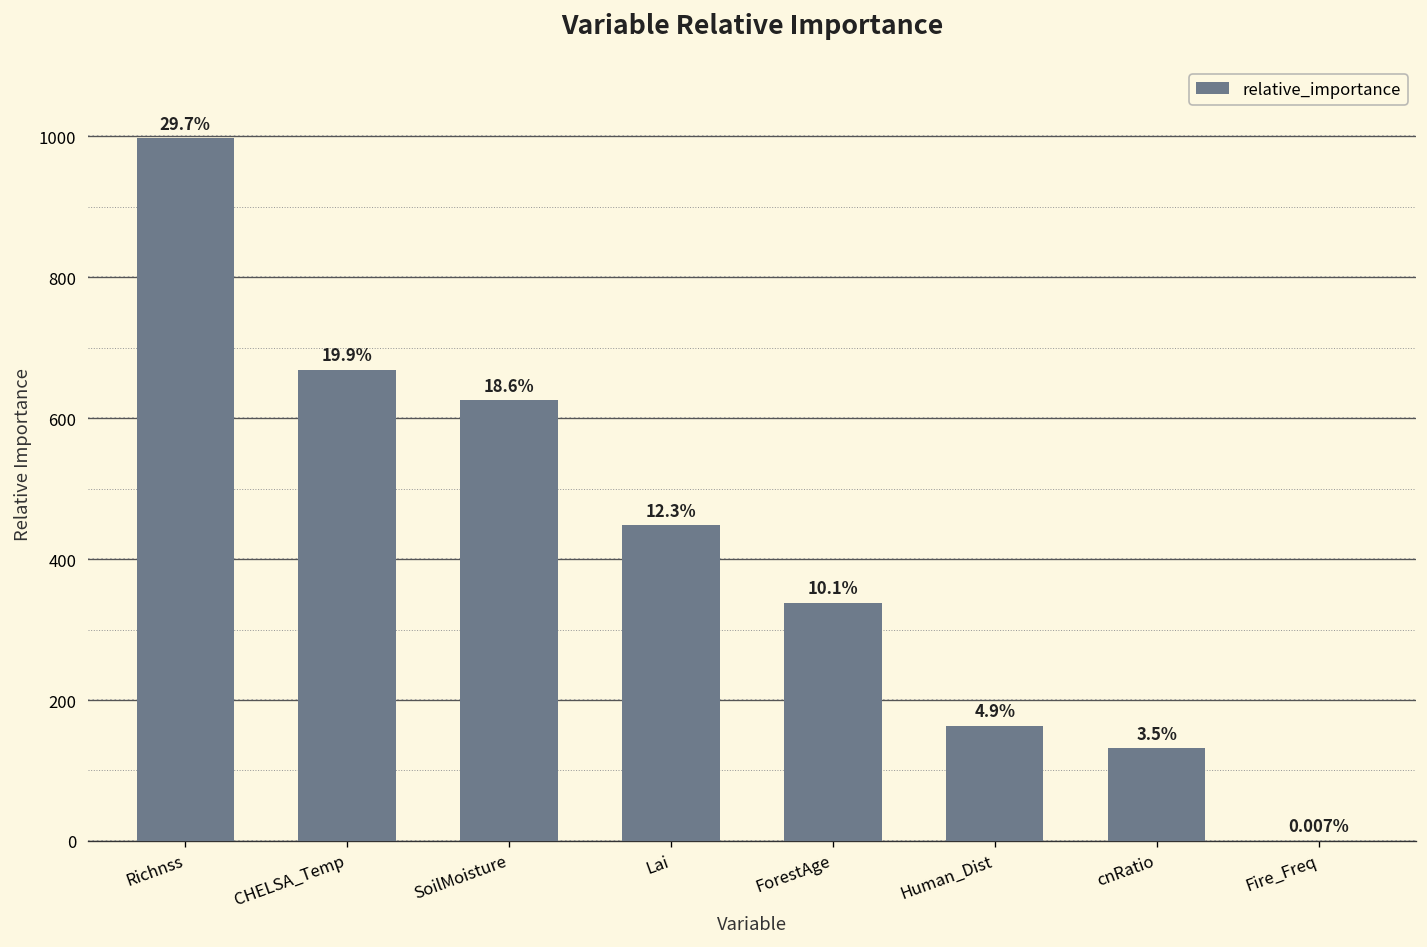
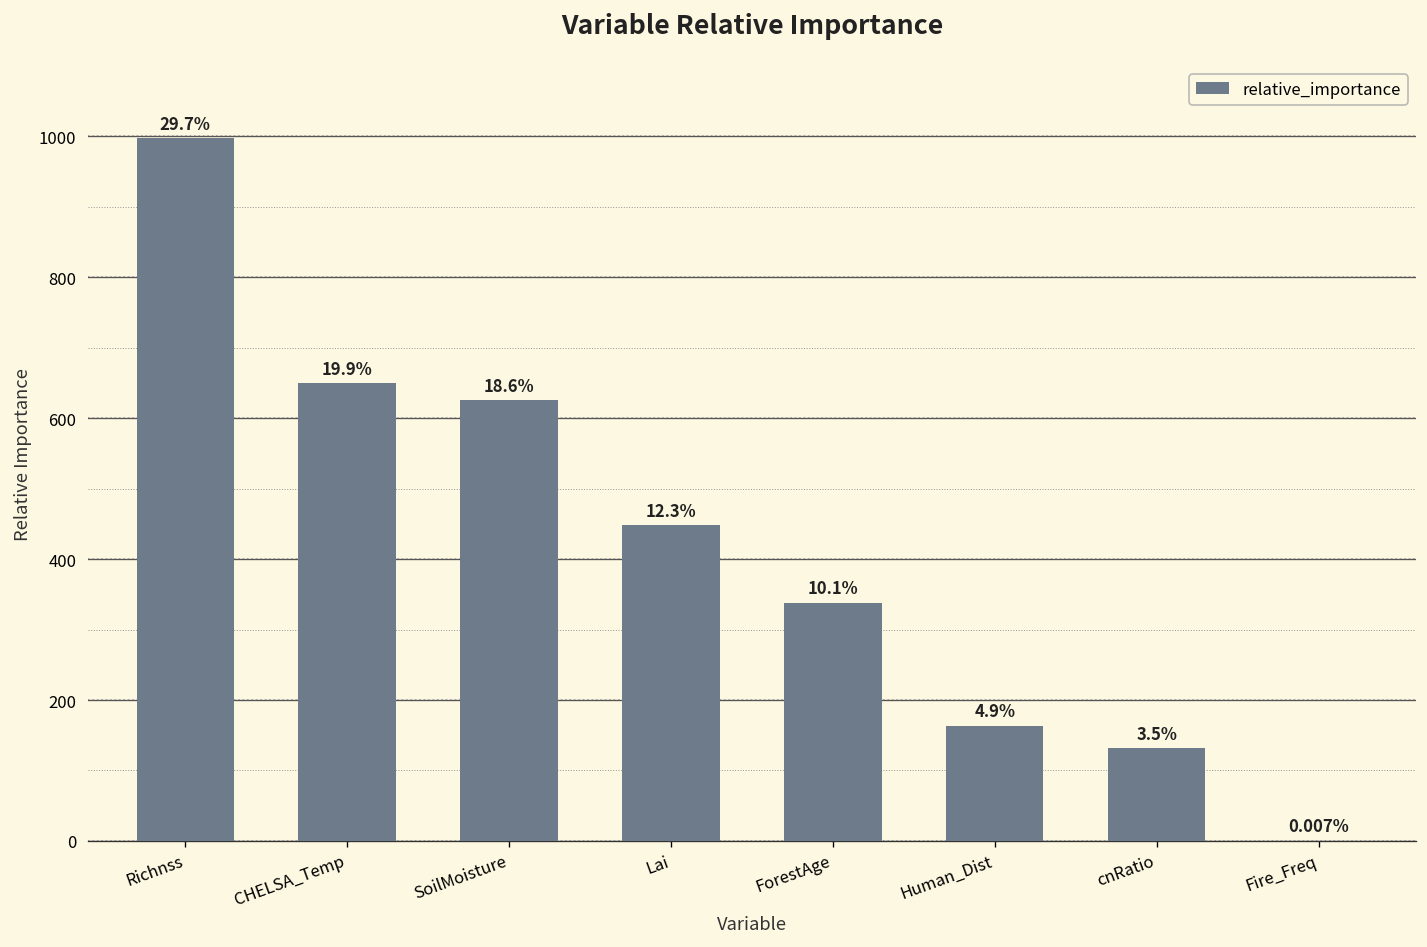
  {
-   "CHELSA_Temp": 670
+   "CHELSA_Temp": 650
  }
